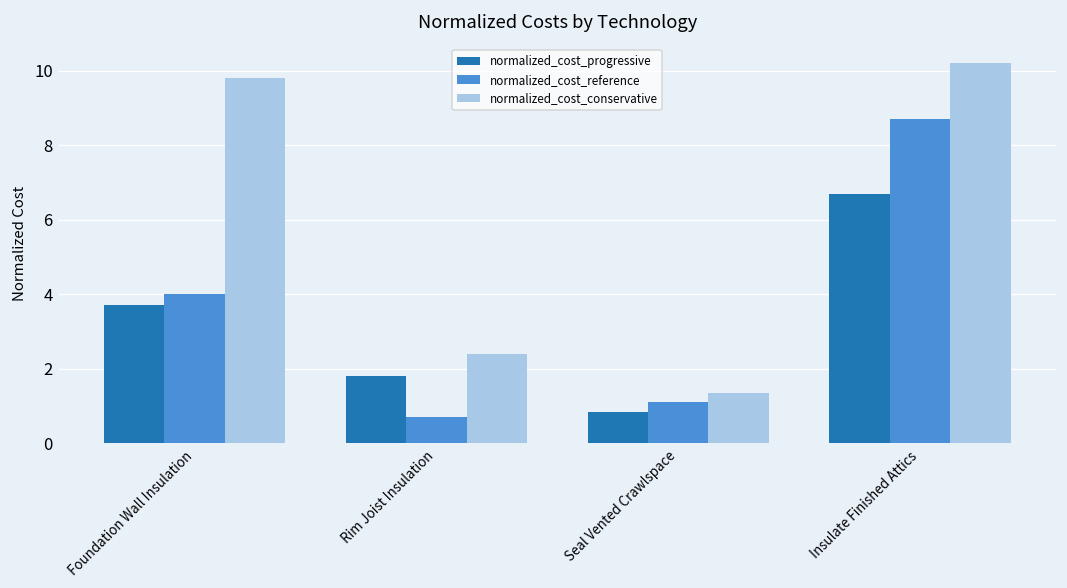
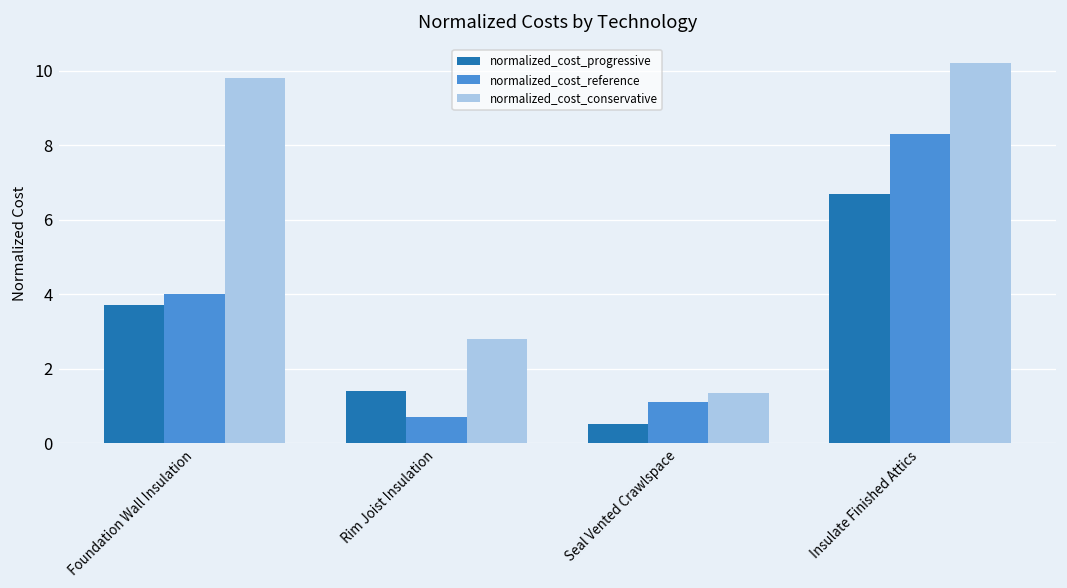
  {
    "normalized_cost_progressive": {
      "Foundation Wall Insulation": 3.7,
-     "Rim Joist Insulation": 1.8,
-     "Seal Vented Crawlspace": 0.8,
+     "Rim Joist Insulation": 1.4,
+     "Seal Vented Crawlspace": 0.5,
      "Insulate Finished Attics": 6.7
    },
    "normalized_cost_reference": {
      "Foundation Wall Insulation": 4.0,
      "Rim Joist Insulation": 0.7,
      "Seal Vented Crawlspace": 1.1,
-     "Insulate Finished Attics": 8.7
+     "Insulate Finished Attics": 8.3
    },
    "normalized_cost_conservative": {
      "Foundation Wall Insulation": 9.8,
-     "Rim Joist Insulation": 2.4,
+     "Rim Joist Insulation": 2.8,
      "Seal Vented Crawlspace": 1.4,
      "Insulate Finished Attics": 10.2
    }
  }
